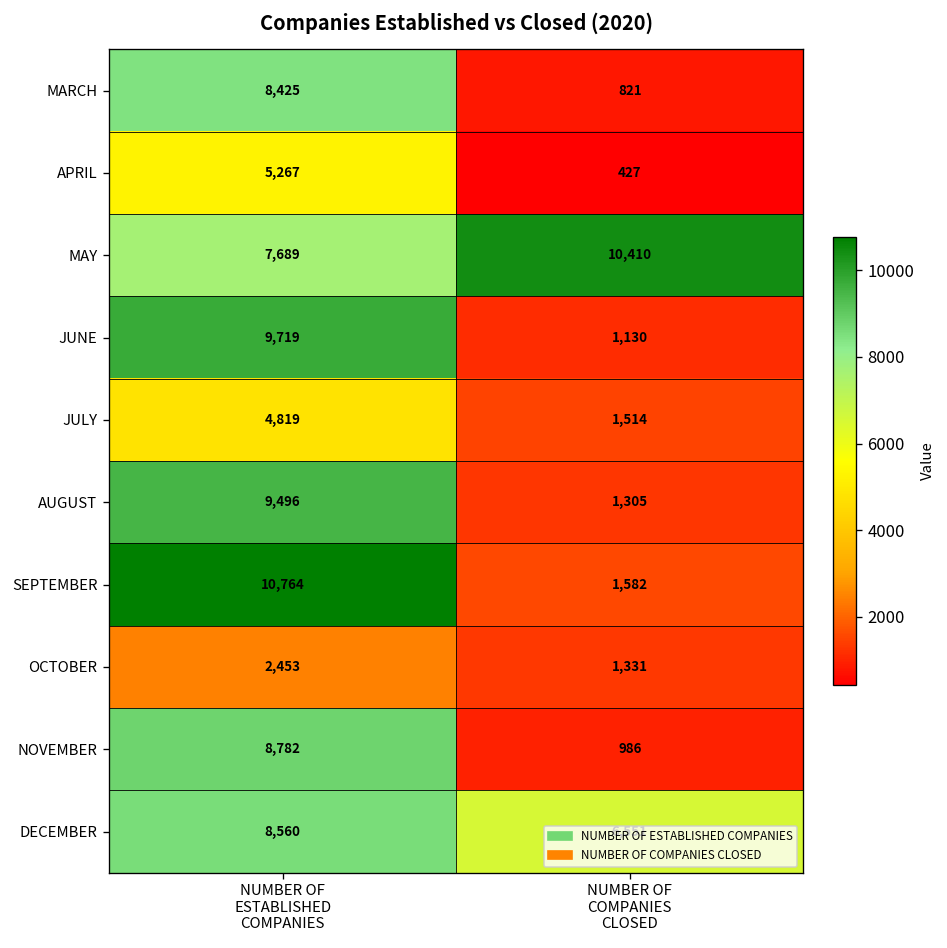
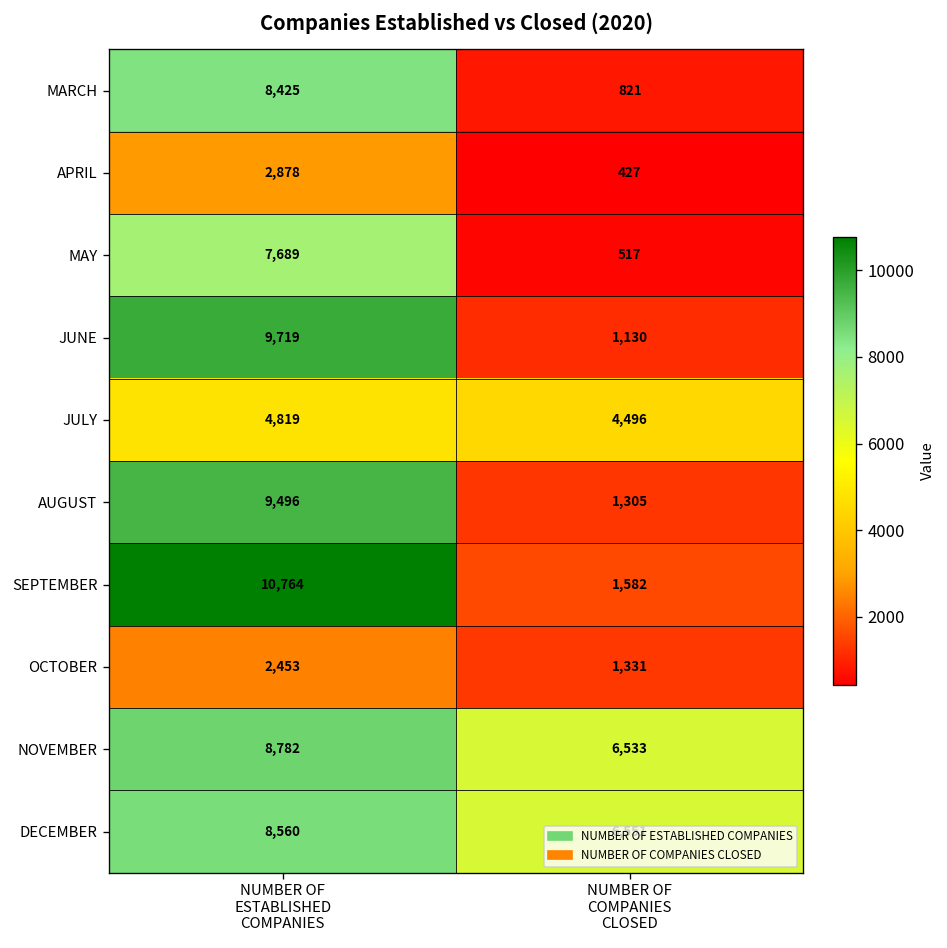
  {
    "MARCH": {
      "NUMBER OF ESTABLISHED COMPANIES": "8,425",
      "NUMBER OF COMPANIES CLOSED": "821"
    },
    "APRIL": {
-     "NUMBER OF ESTABLISHED COMPANIES": "5,267",
+     "NUMBER OF ESTABLISHED COMPANIES": "2,878",
      "NUMBER OF COMPANIES CLOSED": "427"
    },
    "MAY": {
      "NUMBER OF ESTABLISHED COMPANIES": "7,689",
-     "NUMBER OF COMPANIES CLOSED": "10,410"
+     "NUMBER OF COMPANIES CLOSED": "517"
    },
    "JUNE": {
      "NUMBER OF ESTABLISHED COMPANIES": "9,719",
      "NUMBER OF COMPANIES CLOSED": "1,130"
    },
    "JULY": {
      "NUMBER OF ESTABLISHED COMPANIES": "4,819",
-     "NUMBER OF COMPANIES CLOSED": "1,514"
+     "NUMBER OF COMPANIES CLOSED": "4,496"
    },
    "AUGUST": {
      "NUMBER OF ESTABLISHED COMPANIES": "9,496",
      "NUMBER OF COMPANIES CLOSED": "1,305"
    },
    "SEPTEMBER": {
      "NUMBER OF ESTABLISHED COMPANIES": "10,764",
      "NUMBER OF COMPANIES CLOSED": "1,582"
    },
    "OCTOBER": {
      "NUMBER OF ESTABLISHED COMPANIES": "2,453",
      "NUMBER OF COMPANIES CLOSED": "1,331"
    },
    "NOVEMBER": {
      "NUMBER OF ESTABLISHED COMPANIES": "8,782",
-     "NUMBER OF COMPANIES CLOSED": "986"
+     "NUMBER OF COMPANIES CLOSED": "6,533"
    },
    "DECEMBER": {
      "NUMBER OF ESTABLISHED COMPANIES": "8,560"
    }
  }
